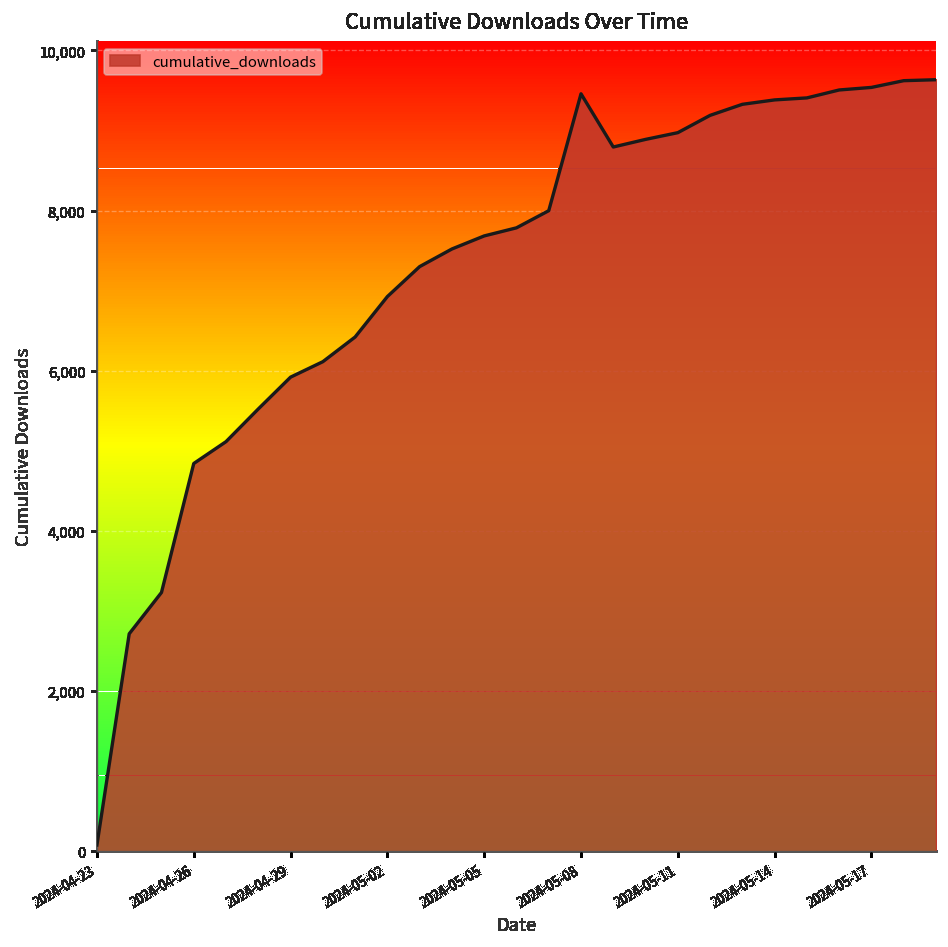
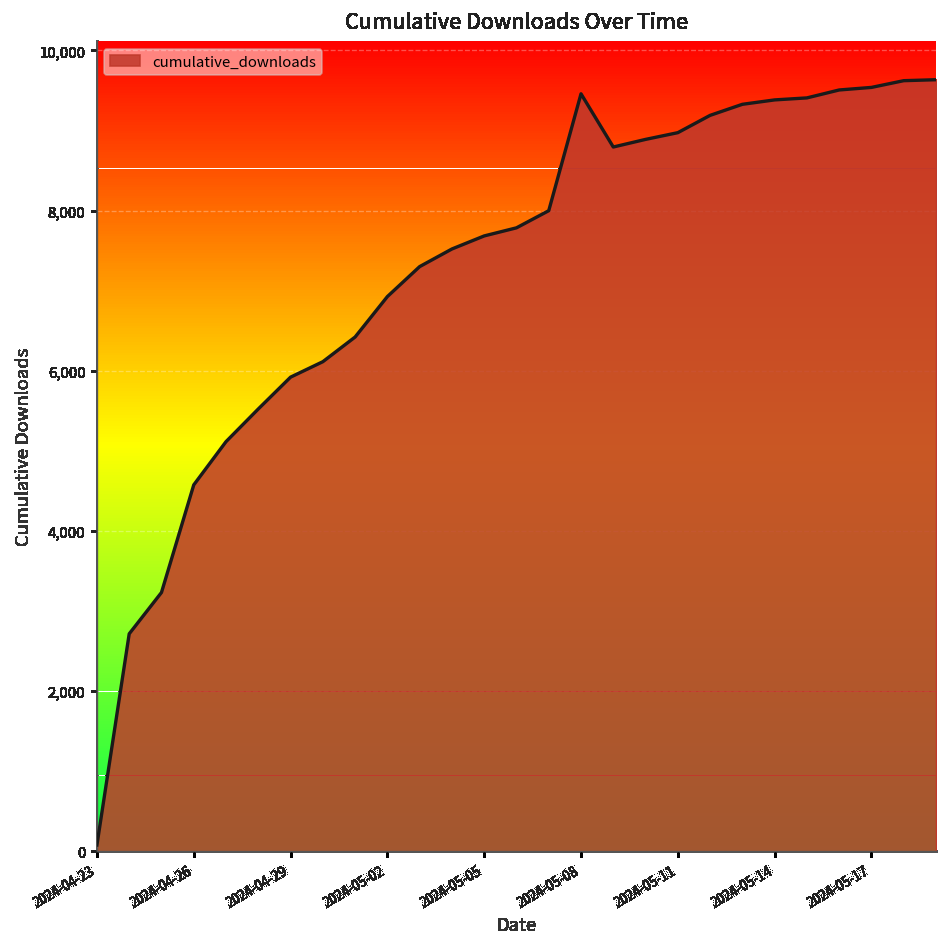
  {
    "2024-04-23": "100",
-   "2024-04-26": "4,800",
+   "2024-04-26": "4,600",
    "2024-04-29": "5,900",
    "2024-05-02": "6,900",
    "2024-05-05": "7,700",
    "2024-05-08": "9,500",
    "2024-05-11": "9,000",
    "2024-05-14": "9,400",
    "2024-05-17": "9,500"
  }
